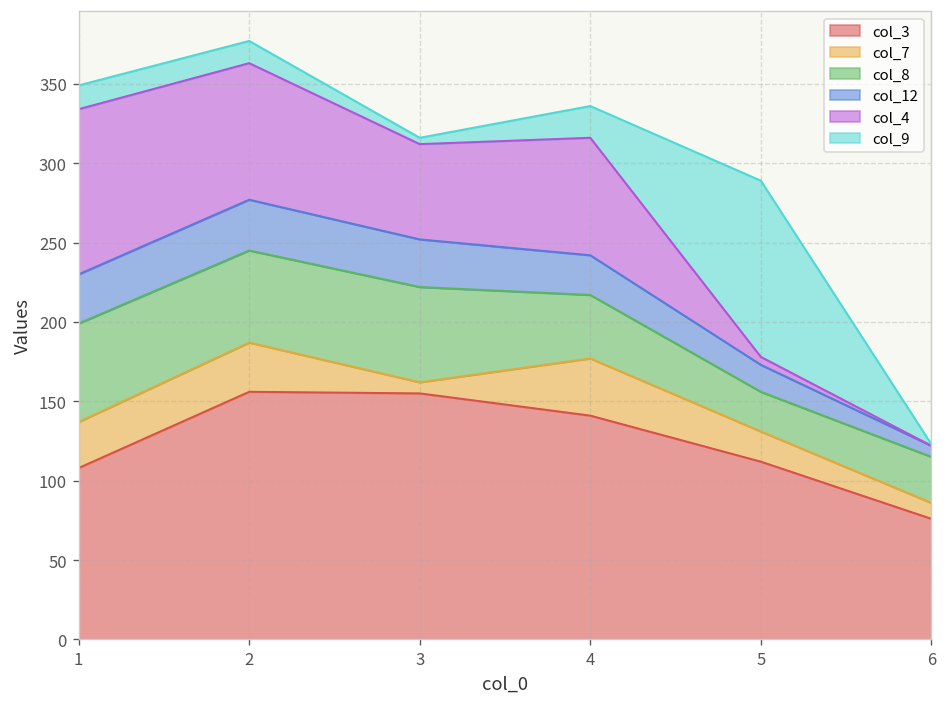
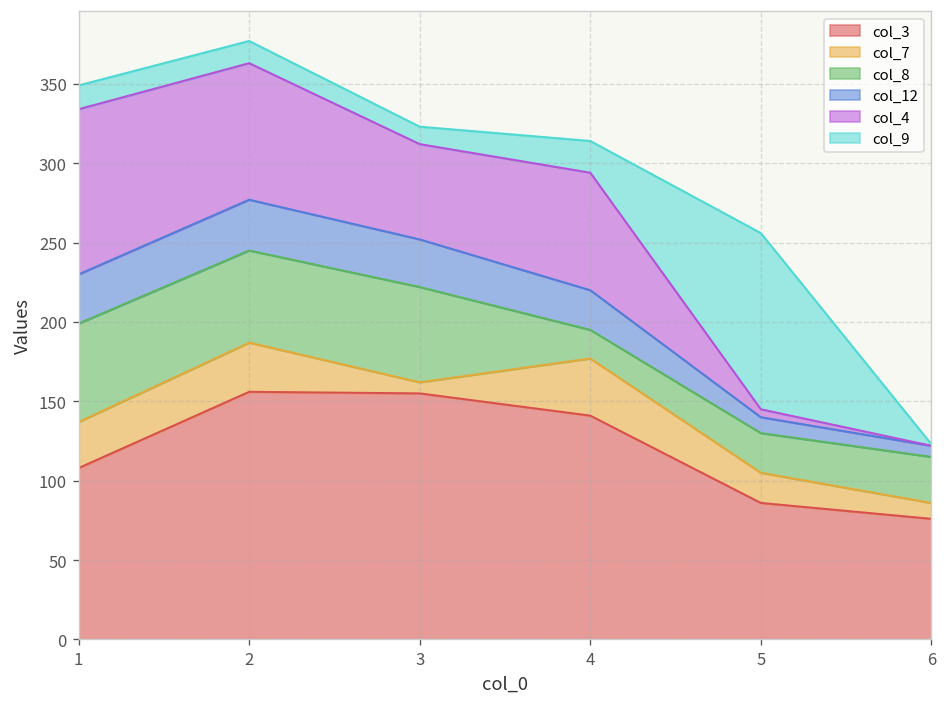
  {
    "col_3": {
      "1": 108,
      "2": 156,
      "3": 155,
      "4": 141,
-     "5": 112,
+     "5": 86,
      "6": 76
    },
    "col_7": {
      "1": 29,
      "2": 31,
      "3": 7,
      "4": 36,
      "5": 19,
      "6": 10
    },
    "col_8": {
      "1": 62,
      "2": 58,
      "3": 60,
-     "4": 40,
+     "4": 18,
      "5": 25,
      "6": 29
    },
    "col_12": {
      "1": 31,
      "2": 32,
      "3": 30,
      "4": 25,
-     "5": 17
+     "5": 10
    },
    "col_4": {
      "1": 104,
      "2": 86,
      "3": 60,
      "4": 74,
      "5": 5
    },
    "col_9": {
      "1": 15,
      "2": 14,
-     "3": 4,
+     "3": 11,
      "4": 20,
      "5": 111
    }
  }
